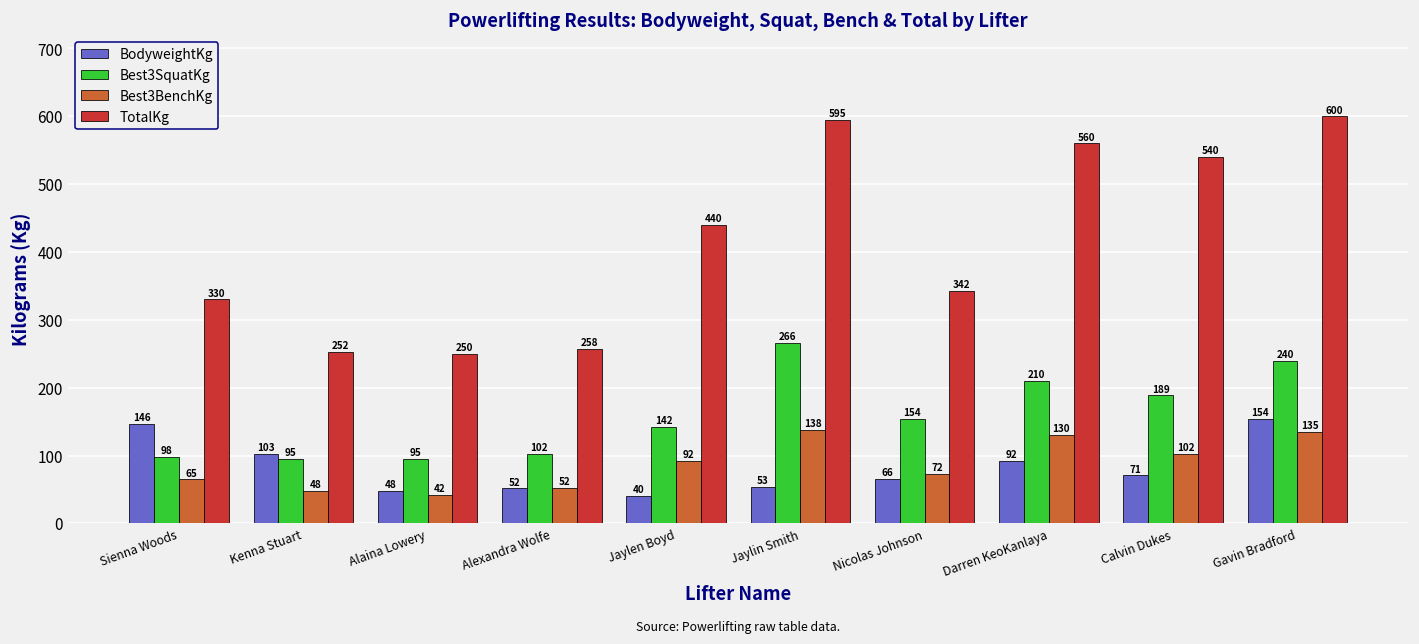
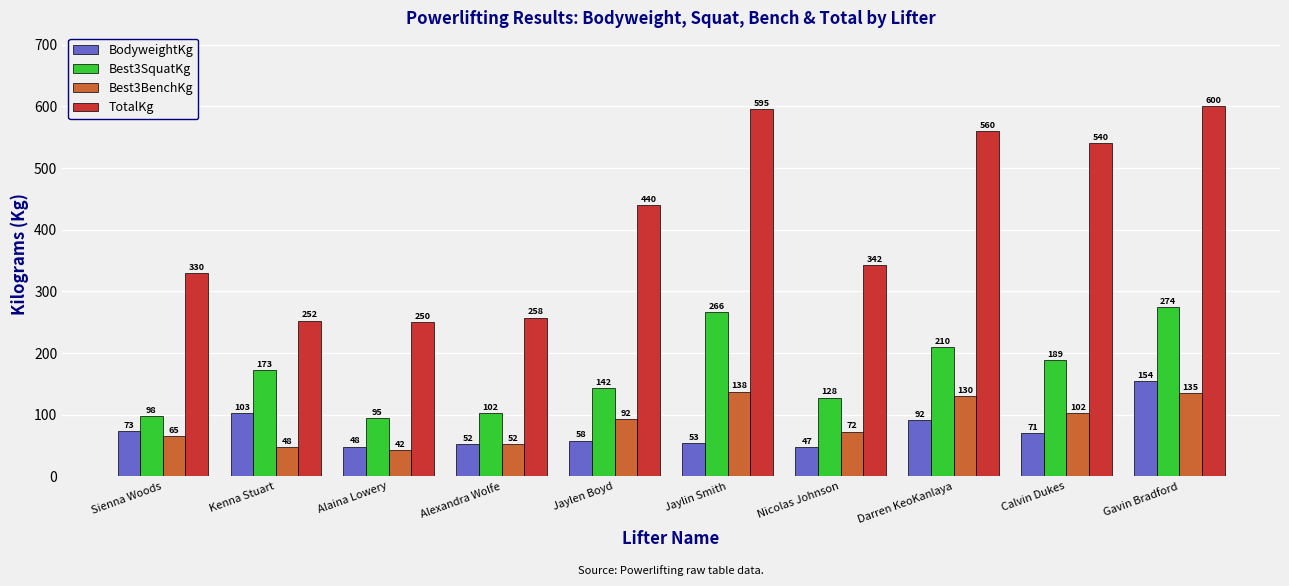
  {
    "BodyweightKg": {
-     "Sienna Woods": 146,
+     "Sienna Woods": 73,
      "Kenna Stuart": 103,
      "Alaina Lowery": 48,
      "Alexandra Wolfe": 52,
-     "Jaylen Boyd": 40,
+     "Jaylen Boyd": 58,
      "Jaylin Smith": 53,
-     "Nicolas Johnson": 66,
+     "Nicolas Johnson": 47,
      "Darren KeoKanlaya": 92,
      "Calvin Dukes": 71,
      "Gavin Bradford": 154
    },
    "Best3SquatKg": {
      "Sienna Woods": 98,
-     "Kenna Stuart": 95,
+     "Kenna Stuart": 173,
      "Alaina Lowery": 95,
      "Alexandra Wolfe": 102,
      "Jaylen Boyd": 142,
      "Jaylin Smith": 266,
-     "Nicolas Johnson": 154,
+     "Nicolas Johnson": 128,
      "Darren KeoKanlaya": 210,
      "Calvin Dukes": 189,
-     "Gavin Bradford": 240
+     "Gavin Bradford": 274
    }
  }
